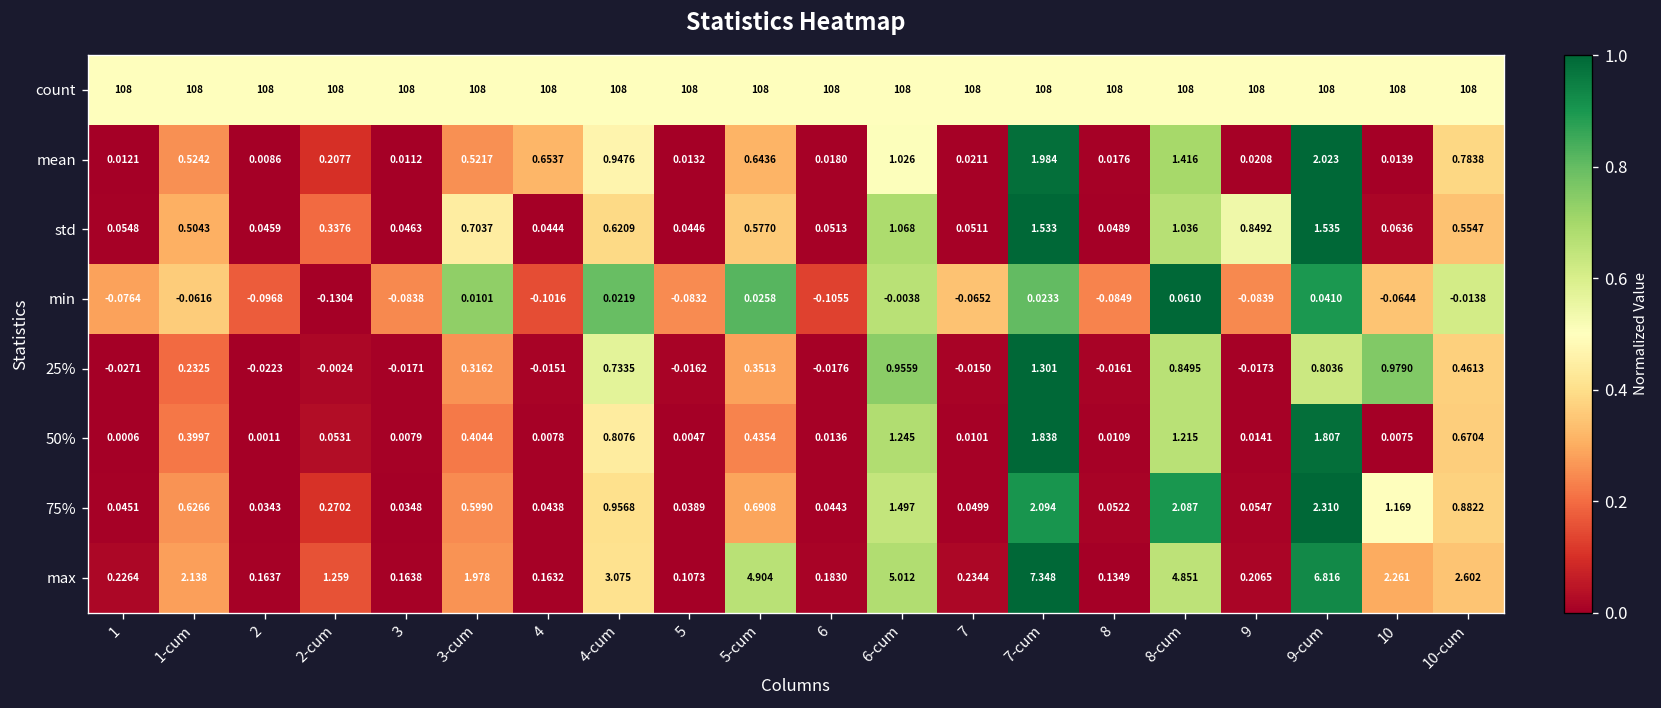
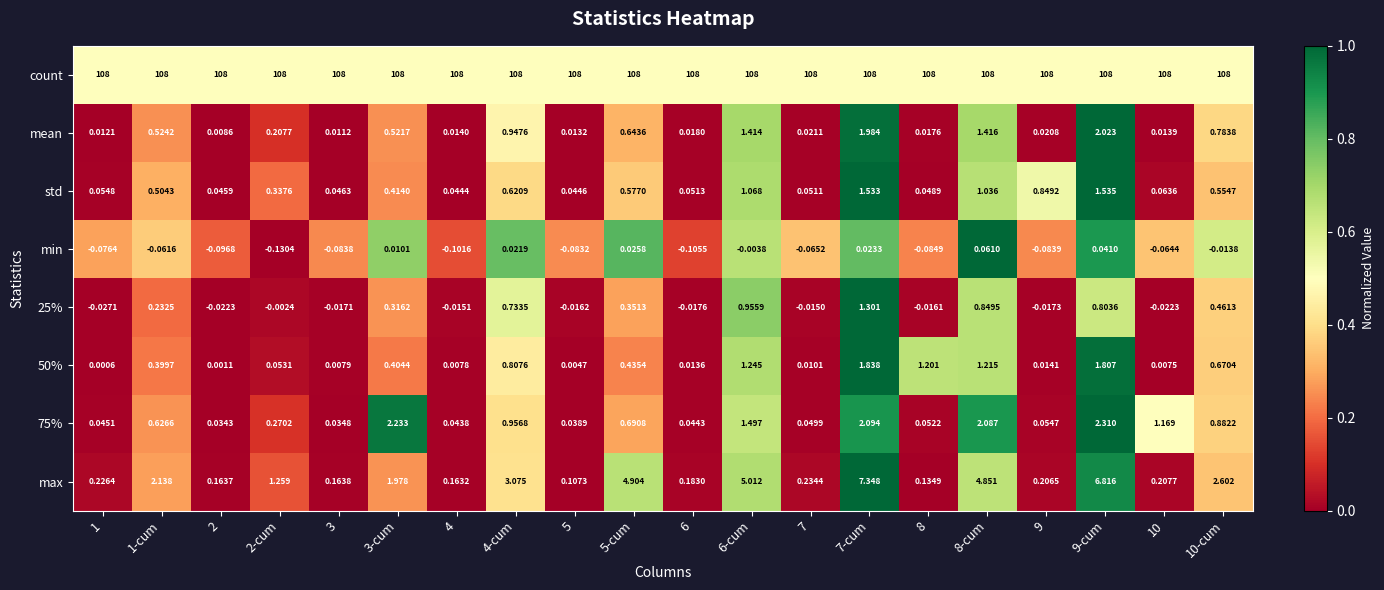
  {
    "count": {
      "1": 108,
      "1-cum": 108,
      "2": 108,
      "2-cum": 108,
      "3": 108,
      "3-cum": 108,
      "4": 108,
      "4-cum": 108,
      "5": 108,
      "5-cum": 108,
      "6": 108,
      "6-cum": 108,
      "7": 108,
      "7-cum": 108,
      "8": 108,
      "8-cum": 108,
      "9": 108,
      "9-cum": 108,
      "10": 108,
      "10-cum": 108
    },
    "mean": {
      "1": 0.0121,
      "1-cum": 0.5242,
      "2": 0.0086,
      "2-cum": 0.2077,
      "3": 0.0112,
      "3-cum": 0.5217,
-     "4": 0.6537,
+     "4": 0.0140,
      "4-cum": 0.9476,
      "5": 0.0132,
      "5-cum": 0.6436,
      "6": 0.0180,
-     "6-cum": 1.026,
+     "6-cum": 1.414,
      "7": 0.0211,
      "7-cum": 1.984,
      "8": 0.0176,
      "8-cum": 1.416,
      "9": 0.0208,
      "9-cum": 2.023,
      "10": 0.0139,
      "10-cum": 0.7838
    },
    "std": {
      "1": 0.0548,
      "1-cum": 0.5043,
      "2": 0.0459,
      "2-cum": 0.3376,
      "3": 0.0463,
-     "3-cum": 0.7037,
+     "3-cum": 0.4140,
      "4": 0.0444,
      "4-cum": 0.6209,
      "5": 0.0446,
      "5-cum": 0.5770,
      "6": 0.0513,
      "6-cum": 1.068,
      "7": 0.0511,
      "7-cum": 1.533,
      "8": 0.0489,
      "8-cum": 1.036,
      "9": 0.8492,
      "9-cum": 1.535,
      "10": 0.0636,
      "10-cum": 0.5547
    },
    "min": {
      "1": -0.0764,
      "1-cum": -0.0616,
      "2": -0.0968,
      "2-cum": -0.1304,
      "3": -0.0838,
      "3-cum": 0.0101,
      "4": -0.1016,
      "4-cum": 0.0219,
      "5": -0.0832,
      "5-cum": 0.0258,
      "6": -0.1055,
      "6-cum": -0.0038,
      "7": -0.0652,
      "7-cum": 0.0233,
      "8": -0.0849,
      "8-cum": 0.0610,
      "9": -0.0839,
      "9-cum": 0.0410,
      "10": -0.0644,
      "10-cum": -0.0138
    },
    "25%": {
      "1": -0.0271,
      "1-cum": 0.2325,
      "2": -0.0223,
      "2-cum": -0.0024,
      "3": -0.0171,
      "3-cum": 0.3162,
      "4": -0.0151,
      "4-cum": 0.7335,
      "5": -0.0162,
      "5-cum": 0.3513,
      "6": -0.0176,
      "6-cum": 0.9559,
      "7": -0.0150,
      "7-cum": 1.301,
      "8": -0.0161,
      "8-cum": 0.8495,
      "9": -0.0173,
      "9-cum": 0.8036,
-     "10": 0.9790,
+     "10": -0.0223,
      "10-cum": 0.4613
    },
    "50%": {
      "1": 0.0006,
      "1-cum": 0.3997,
      "2": 0.0011,
      "2-cum": 0.0531,
      "3": 0.0079,
      "3-cum": 0.4044,
      "4": 0.0078,
      "4-cum": 0.8076,
      "5": 0.0047,
      "5-cum": 0.4354,
      "6": 0.0136,
      "6-cum": 1.245,
      "7": 0.0101,
      "7-cum": 1.838,
-     "8": 0.0109,
+     "8": 1.201,
      "8-cum": 1.215,
      "9": 0.0141,
      "9-cum": 1.807,
      "10": 0.0075,
      "10-cum": 0.6704
    },
    "75%": {
      "1": 0.0451,
      "1-cum": 0.6266,
      "2": 0.0343,
      "2-cum": 0.2702,
      "3": 0.0348,
-     "3-cum": 0.5990,
+     "3-cum": 2.233,
      "4": 0.0438,
      "4-cum": 0.9568,
      "5": 0.0389,
      "5-cum": 0.6908,
      "6": 0.0443,
      "6-cum": 1.497,
      "7": 0.0499,
      "7-cum": 2.094,
      "8": 0.0522,
      "8-cum": 2.087,
      "9": 0.0547,
      "9-cum": 2.310,
      "10": 1.169,
      "10-cum": 0.8822
    },
    "max": {
      "1": 0.2264,
      "1-cum": 2.138,
      "2": 0.1637,
      "2-cum": 1.259,
      "3": 0.1638,
      "3-cum": 1.978,
      "4": 0.1632,
      "4-cum": 3.075,
      "5": 0.1073,
      "5-cum": 4.904,
      "6": 0.1830,
      "6-cum": 5.012,
      "7": 0.2344,
      "7-cum": 7.348,
      "8": 0.1349,
      "8-cum": 4.851,
      "9": 0.2065,
      "9-cum": 6.816,
-     "10": 2.261,
+     "10": 0.2077,
      "10-cum": 2.602
    }
  }
